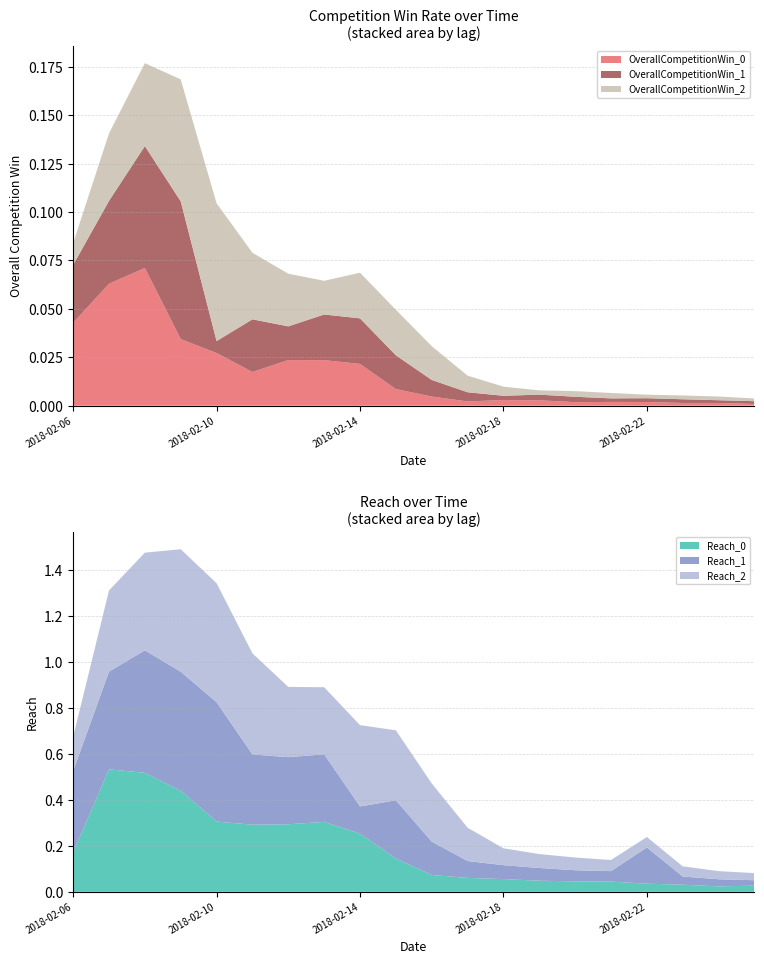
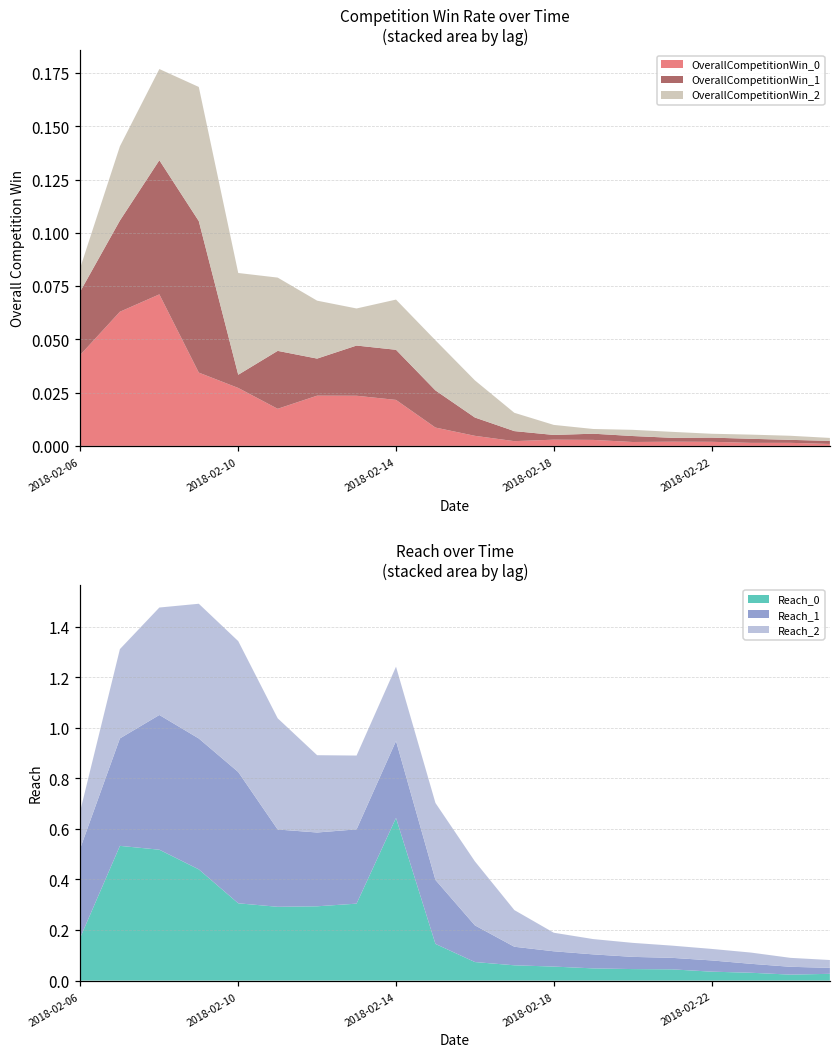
  {
    "Competition Win Rate over Time (stacked area by lag)": {
      "OverallCompetitionWin_0": {
        "2018-02-06": 0.043,
        "2018-02-10": 0.027,
        "2018-02-14": 0.022,
        "2018-02-18": 0.003,
        "2018-02-22": 0.002
      },
      "OverallCompetitionWin_1": {
        "2018-02-06": 0.030,
        "2018-02-10": 0.006,
        "2018-02-14": 0.024,
        "2018-02-18": 0.002,
        "2018-02-22": 0.002
      },
      "OverallCompetitionWin_2": {
        "2018-02-06": 0.011,
-       "2018-02-10": 0.071,
+       "2018-02-10": 0.048,
        "2018-02-14": 0.024,
        "2018-02-18": 0.005,
        "2018-02-22": 0.002
      }
    },
    "Reach over Time (stacked area by lag)": {
      "Reach_0": {
        "2018-02-06": 0.17,
        "2018-02-10": 0.31,
-       "2018-02-14": 0.25,
+       "2018-02-14": 0.64,
        "2018-02-18": 0.06,
        "2018-02-22": 0.04
      },
      "Reach_1": {
        "2018-02-06": 0.35,
        "2018-02-10": 0.52,
-       "2018-02-14": 0.12,
+       "2018-02-14": 0.30,
        "2018-02-18": 0.06,
-       "2018-02-22": 0.16
+       "2018-02-22": 0.04
      },
      "Reach_2": {
        "2018-02-06": 0.15,
        "2018-02-10": 0.52,
-       "2018-02-14": 0.35,
+       "2018-02-14": 0.29,
        "2018-02-18": 0.07,
        "2018-02-22": 0.05
      }
    }
  }
